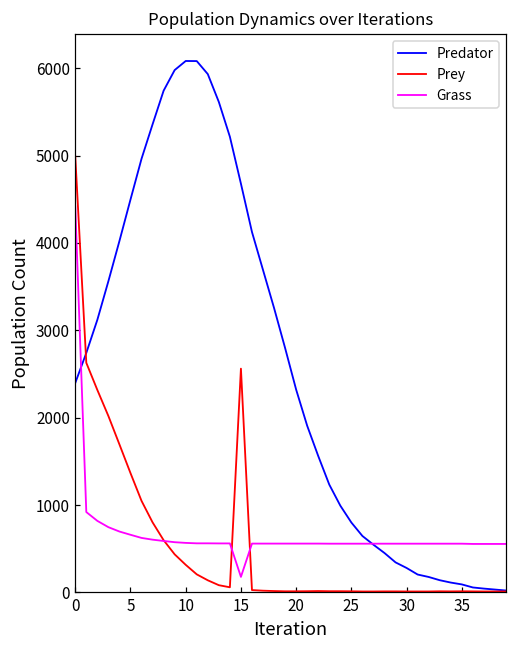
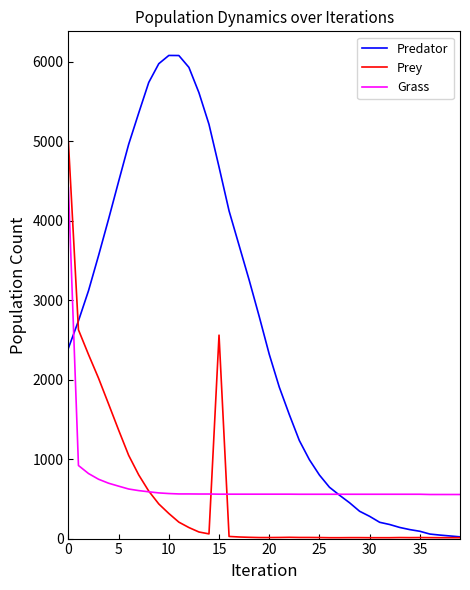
  {
    "Predator": {
      "0": 2400,
      "5": 4500,
      "10": 6100,
      "15": 4700,
      "20": 2300,
      "25": 800,
      "30": 300,
      "35": 100
    },
    "Prey": {
      "0": 5000,
      "5": 1400,
      "10": 300,
      "15": 2600,
      "20": 0,
      "25": 0,
      "30": 0,
      "35": 0
    },
    "Grass": {
      "0": 4400,
      "5": 700,
      "10": 600,
-     "15": 200,
+     "15": 600,
      "20": 600,
      "25": 600,
      "30": 600,
      "35": 600
    }
  }
